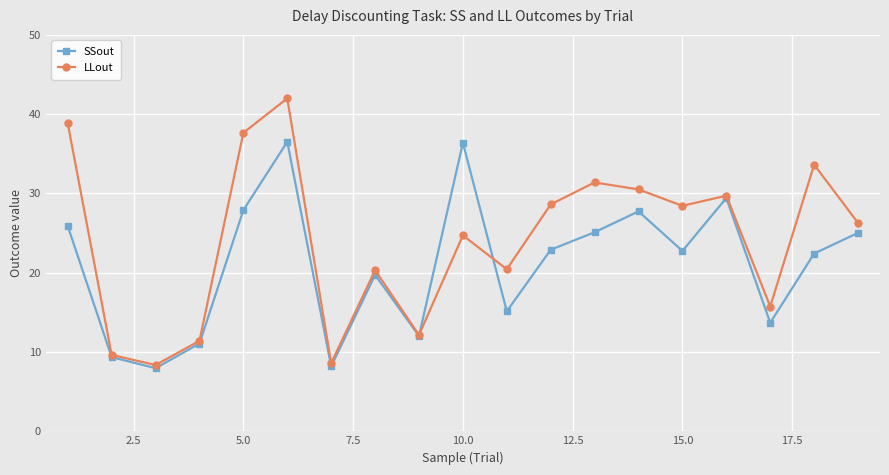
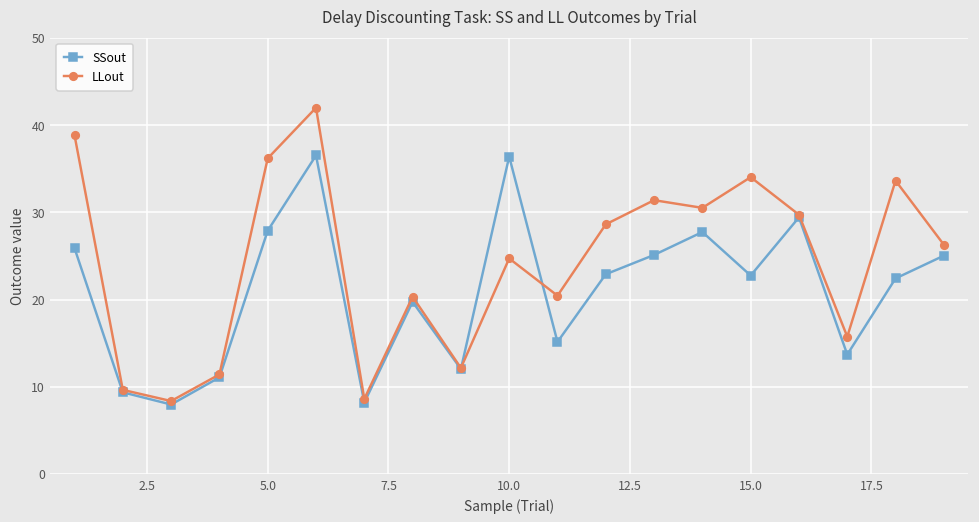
  {
    "SSout": {
      "5.0": 28,
      "10.0": 36,
      "15.0": 23
    },
    "LLout": {
-     "5.0": 38,
+     "5.0": 36,
      "10.0": 25,
-     "15.0": 28
+     "15.0": 34
    }
  }
